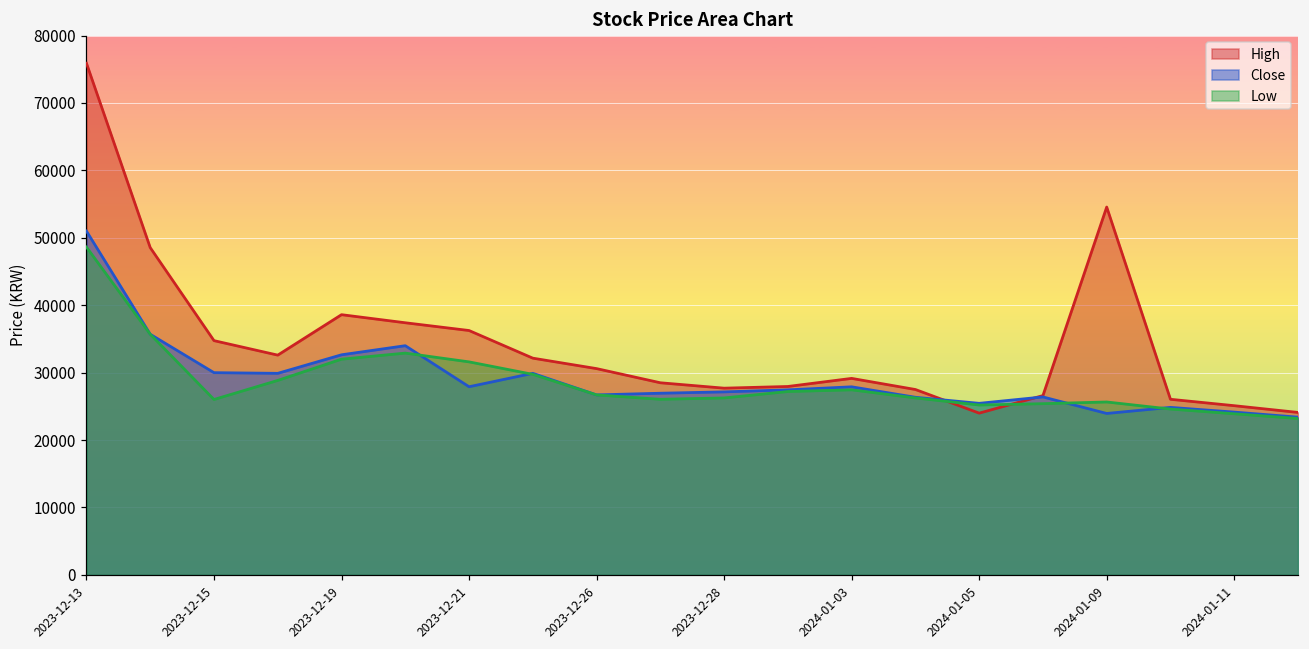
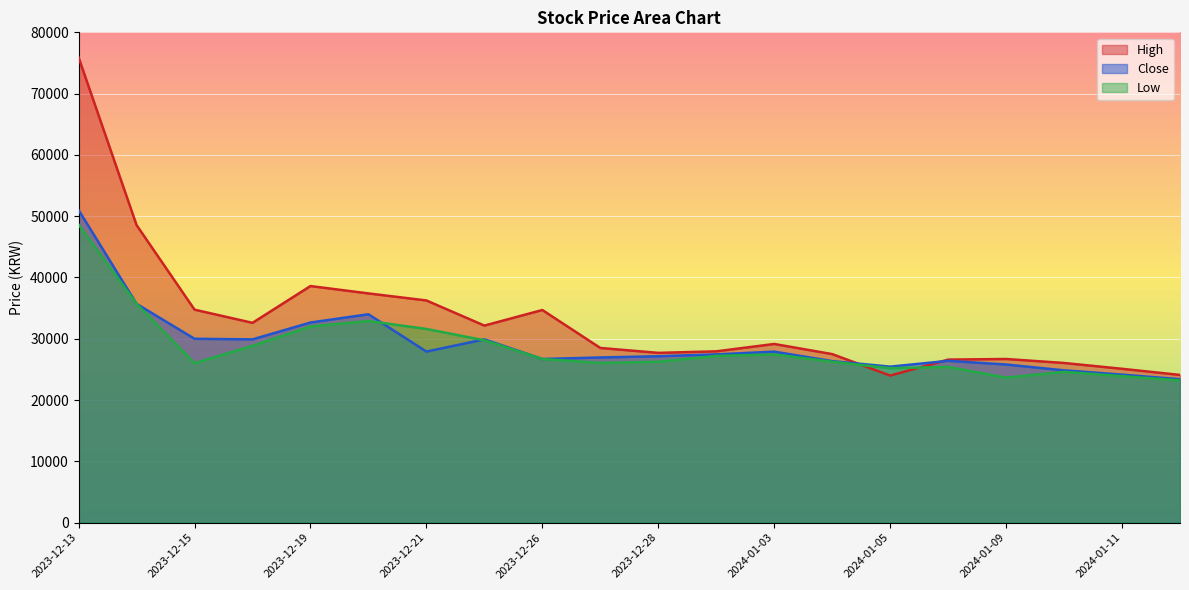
  {
    "High": {
      "2023-12-13": 76000,
      "2023-12-15": 35000,
      "2023-12-19": 39000,
      "2023-12-21": 36000,
-     "2023-12-26": 31000,
+     "2023-12-26": 35000,
      "2023-12-28": 28000,
      "2024-01-03": 29000,
      "2024-01-05": 24000,
-     "2024-01-09": 55000,
+     "2024-01-09": 27000,
      "2024-01-11": 25000
    },
    "Close": {
      "2023-12-13": 51000,
      "2023-12-15": 30000,
      "2023-12-19": 33000,
      "2023-12-21": 28000,
      "2023-12-28": 27000,
      "2024-01-03": 28000,
-     "2024-01-09": 24000
+     "2024-01-09": 26000
    },
    "Low": {
      "2023-12-13": 49000,
      "2023-12-15": 26000,
      "2023-12-19": 32000,
      "2023-12-21": 32000,
      "2023-12-28": 26000,
      "2024-01-03": 27000,
-     "2024-01-09": 26000
+     "2024-01-09": 24000
    }
  }
